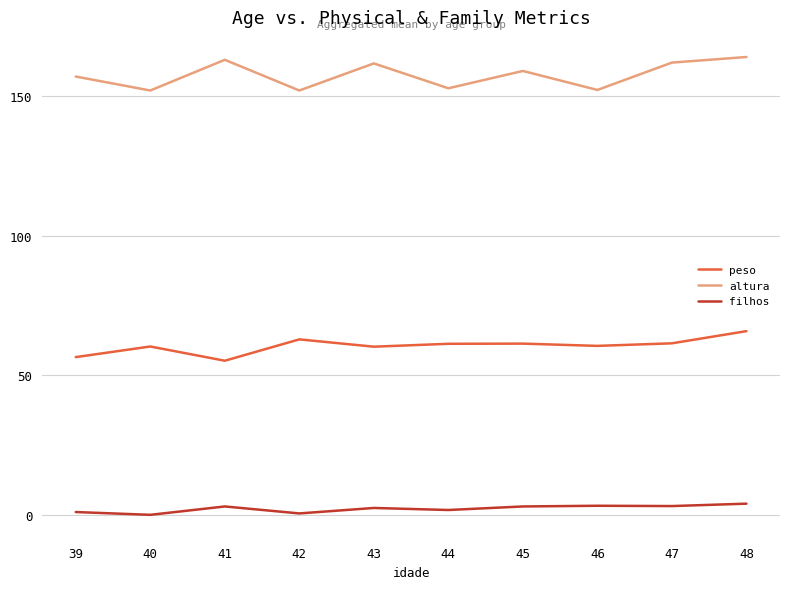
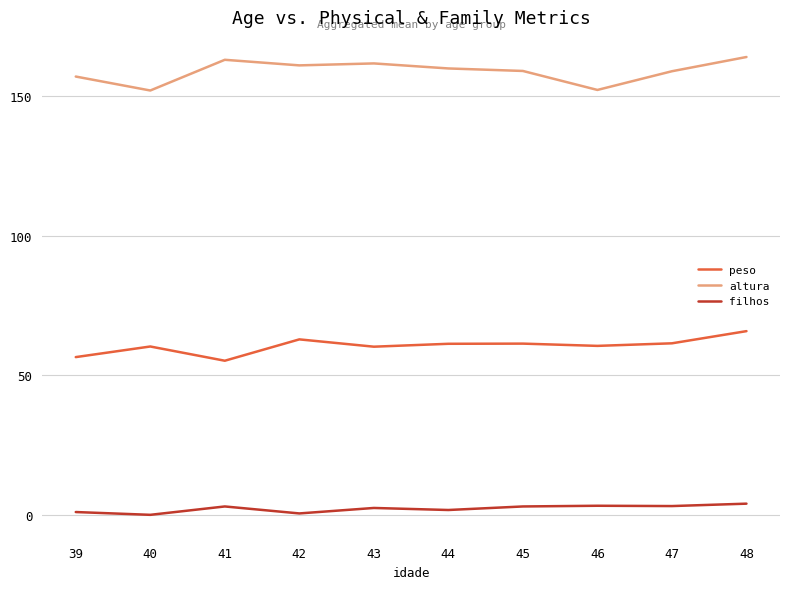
  {
    "altura": {
      "39": 157,
      "40": 152,
      "41": 163,
-     "42": 152,
+     "42": 161,
      "43": 162,
-     "44": 153,
+     "44": 160,
      "45": 159,
      "46": 152,
-     "47": 162,
+     "47": 159,
      "48": 164
    }
  }
